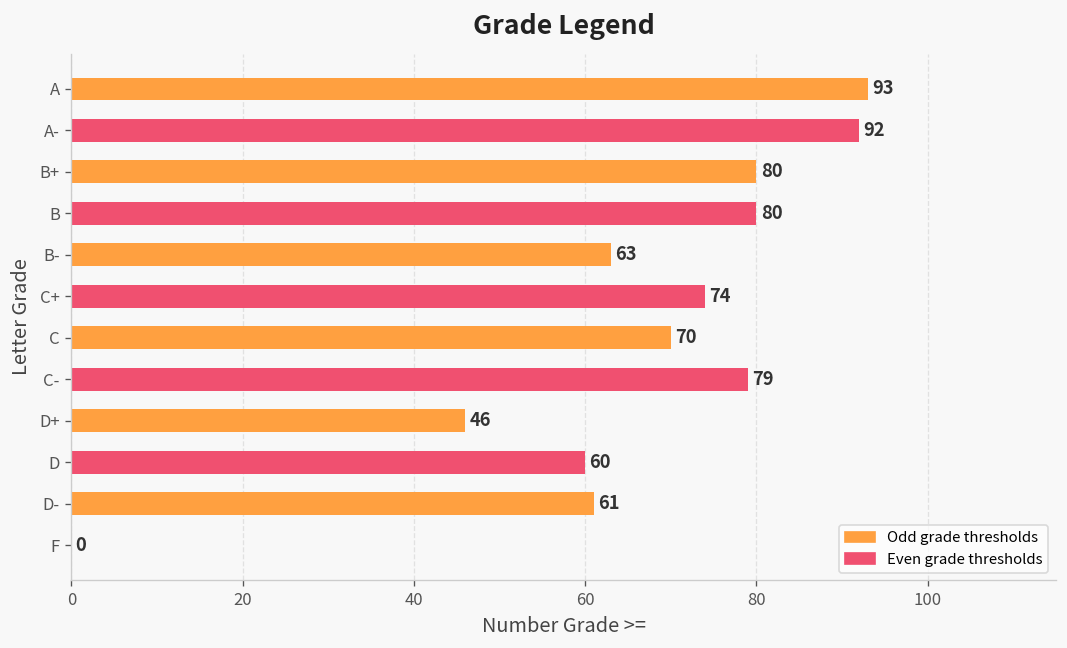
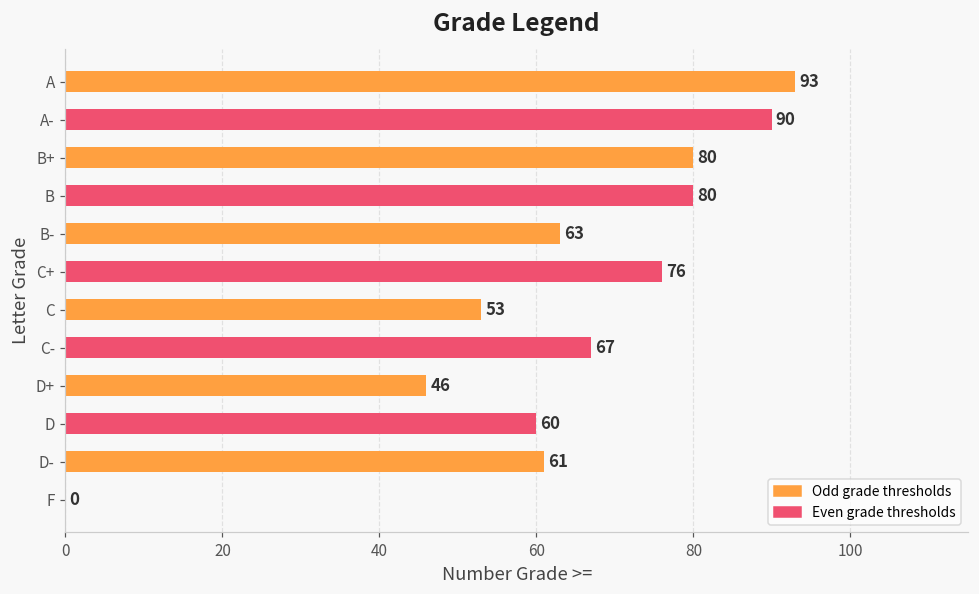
  {
    "A": 93,
-   "A-": 92,
+   "A-": 90,
    "B+": 80,
    "B": 80,
    "B-": 63,
-   "C+": 74,
-   "C": 70,
-   "C-": 79,
+   "C+": 76,
+   "C": 53,
+   "C-": 67,
    "D+": 46,
    "D": 60,
    "D-": 61,
    "F": 0
  }
